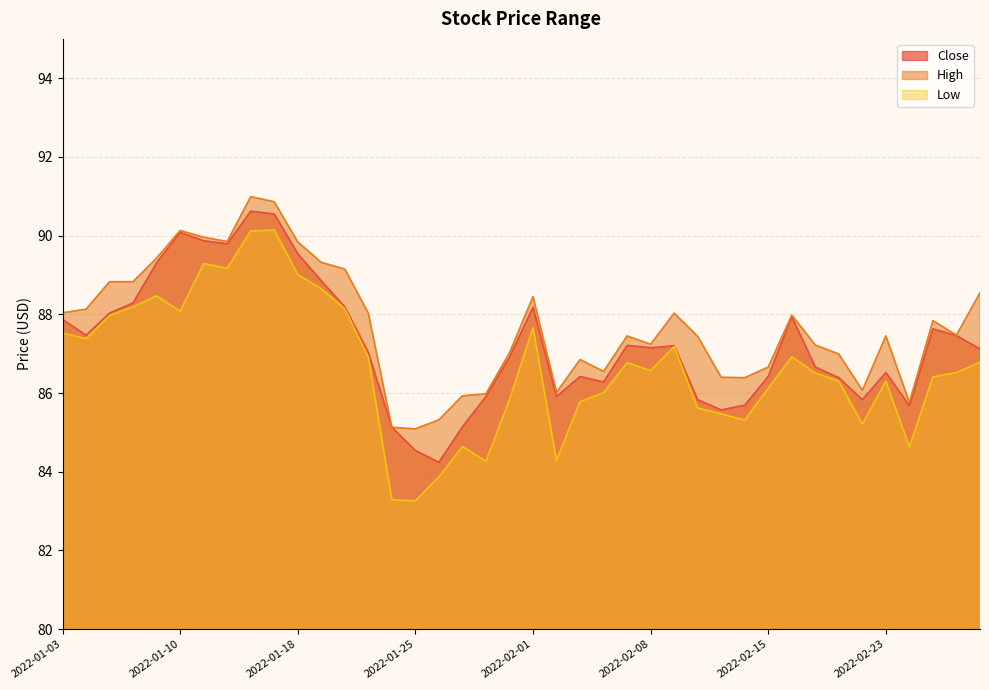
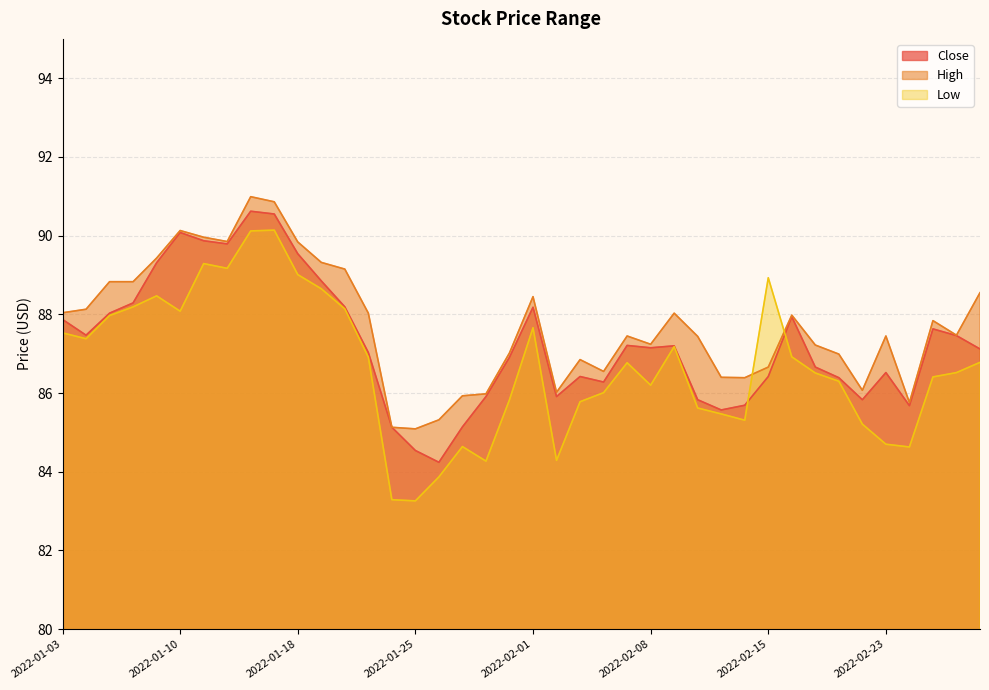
  {
    "Low": {
      "2022-01-03": 87.5,
      "2022-01-10": 88.1,
      "2022-01-18": 89.0,
      "2022-01-25": 83.3,
      "2022-02-01": 87.7,
-     "2022-02-08": 86.6,
-     "2022-02-15": 86.1,
-     "2022-02-23": 86.3
+     "2022-02-08": 86.2,
+     "2022-02-15": 88.9,
+     "2022-02-23": 84.7
    }
  }
